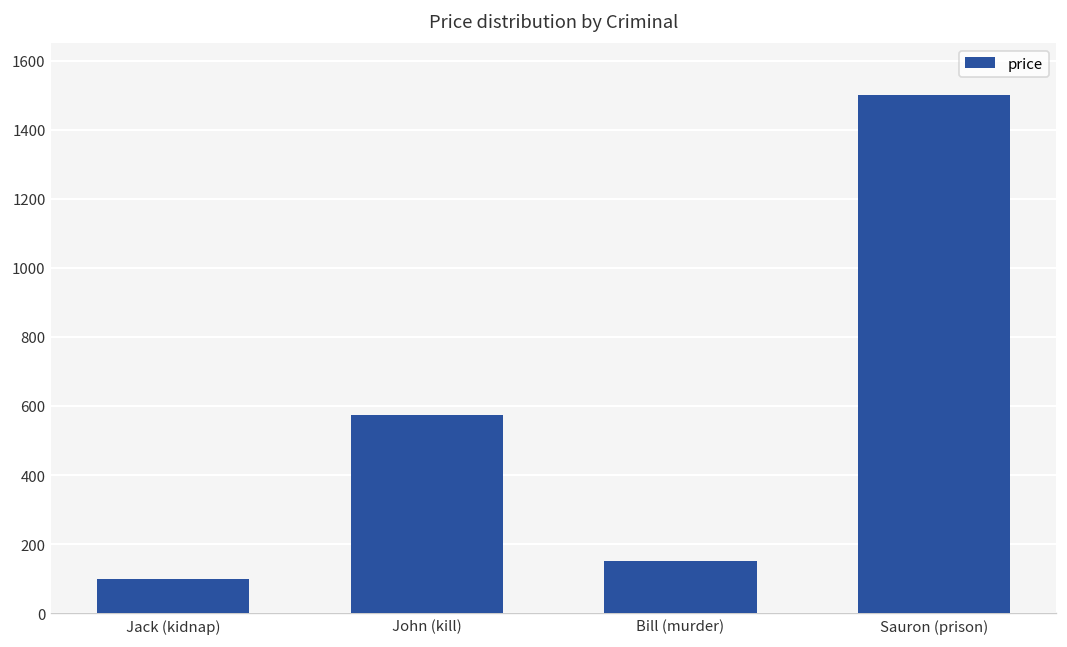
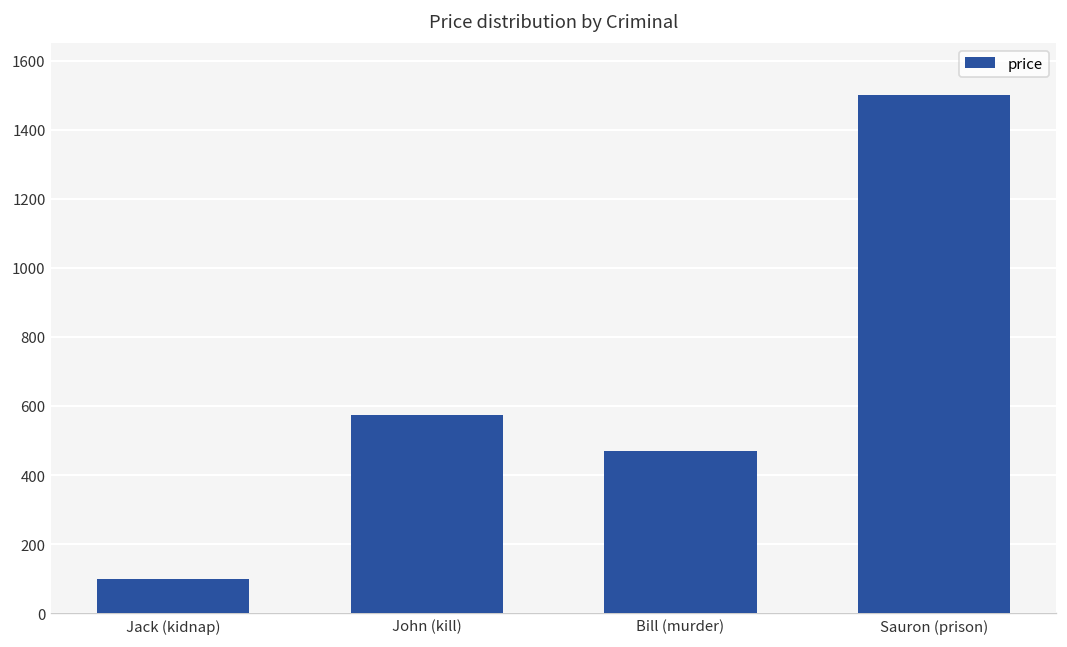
  {
    "Jack (kidnap)": 100,
    "John (kill)": 570,
-   "Bill (murder)": 150,
+   "Bill (murder)": 470,
    "Sauron (prison)": 1500
  }
